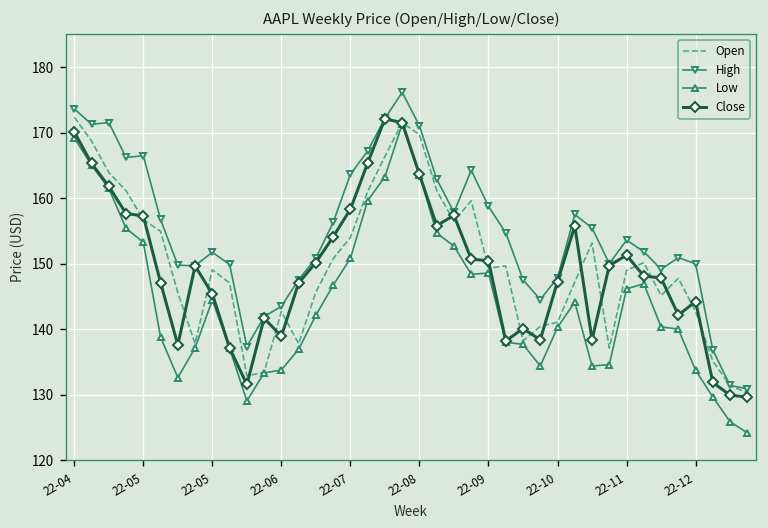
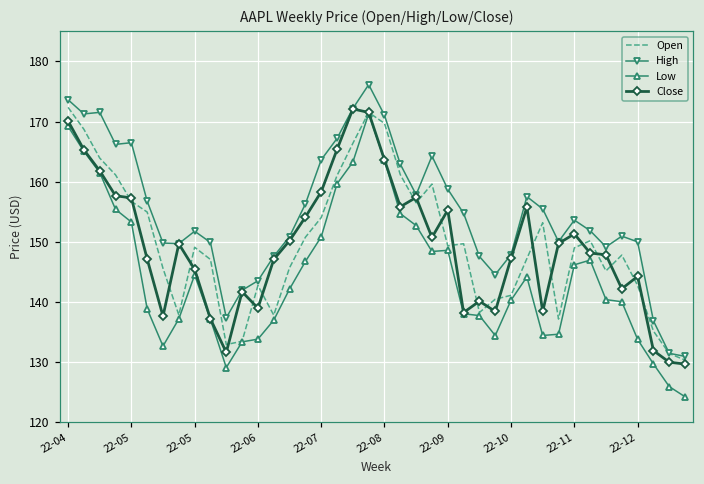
  {
    "Close": {
      "22-04": 170,
      "22-06": 139,
      "22-07": 158,
-     "22-09": 150,
+     "22-09": 155,
      "22-10": 147,
      "22-11": 151,
      "22-12": 144
    }
  }
